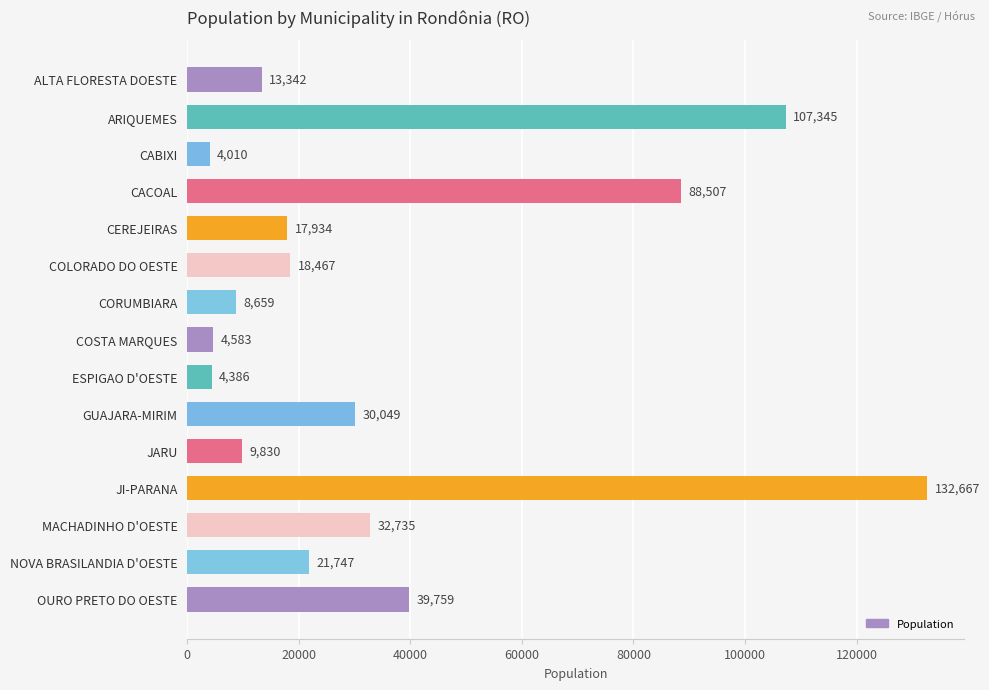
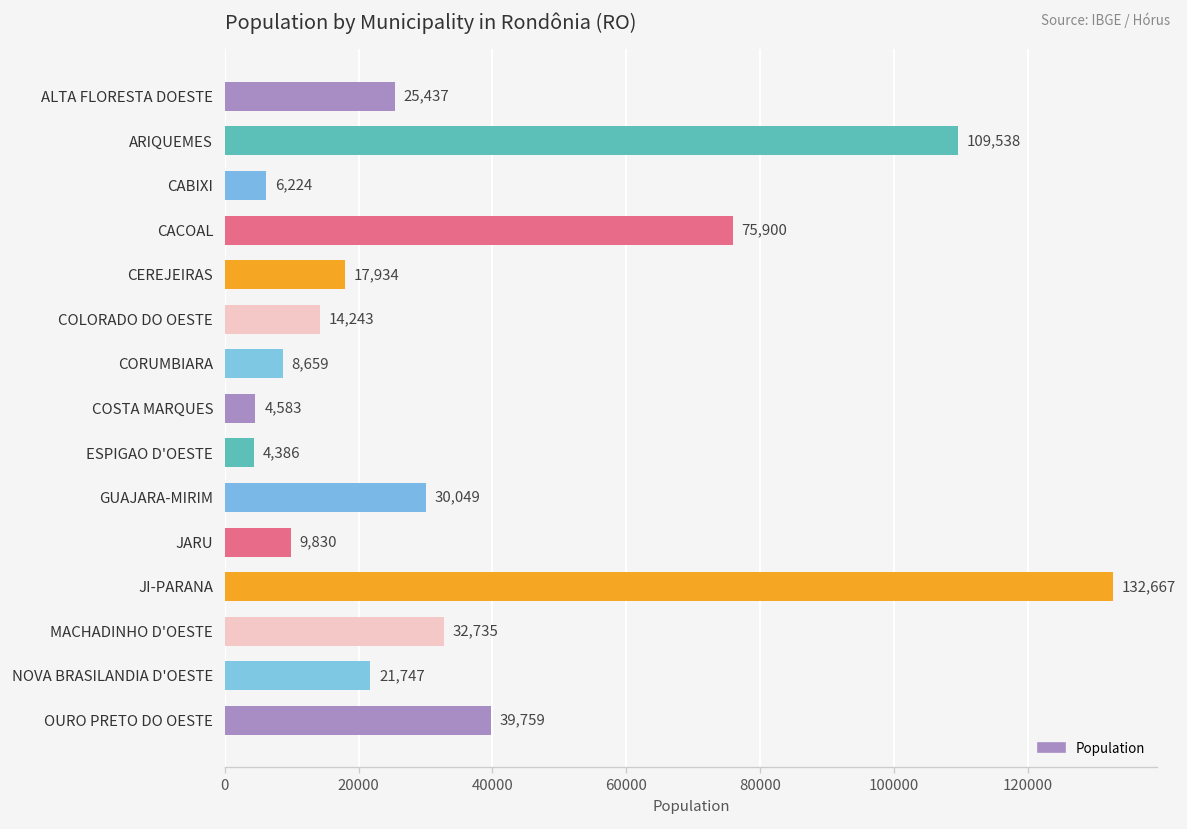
  {
-   "ALTA FLORESTA DOESTE": "13,342",
-   "ARIQUEMES": "107,345",
-   "CABIXI": "4,010",
-   "CACOAL": "88,507",
+   "ALTA FLORESTA DOESTE": "25,437",
+   "ARIQUEMES": "109,538",
+   "CABIXI": "6,224",
+   "CACOAL": "75,900",
    "CEREJEIRAS": "17,934",
-   "COLORADO DO OESTE": "18,467",
+   "COLORADO DO OESTE": "14,243",
    "CORUMBIARA": "8,659",
    "COSTA MARQUES": "4,583",
    "ESPIGAO D'OESTE": "4,386",
    "GUAJARA-MIRIM": "30,049",
    "JARU": "9,830",
    "JI-PARANA": "132,667",
    "MACHADINHO D'OESTE": "32,735",
    "NOVA BRASILANDIA D'OESTE": "21,747",
    "OURO PRETO DO OESTE": "39,759"
  }
